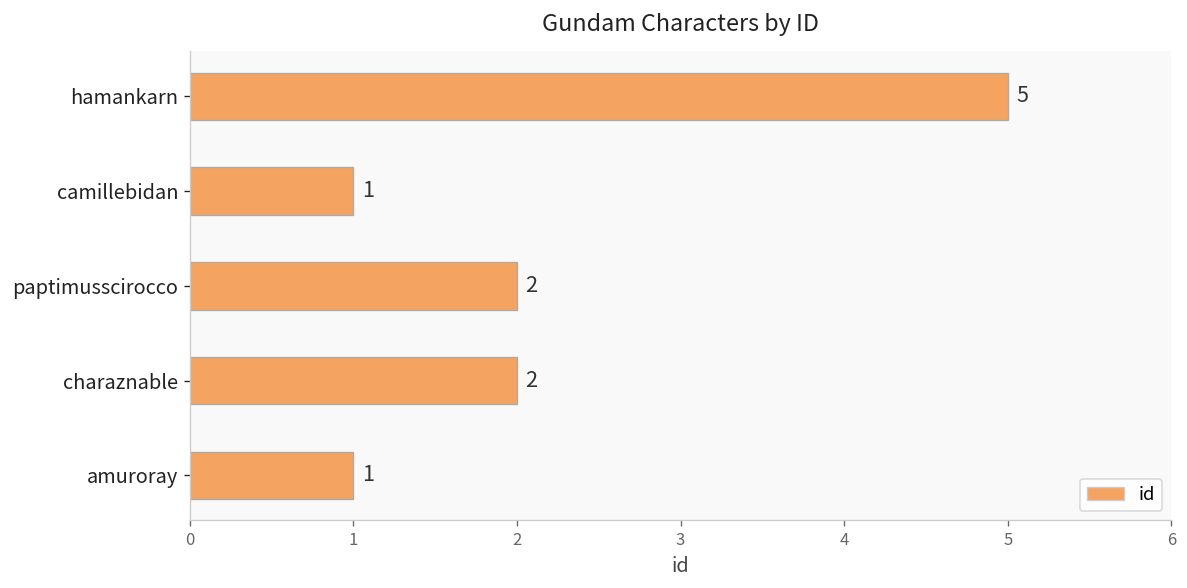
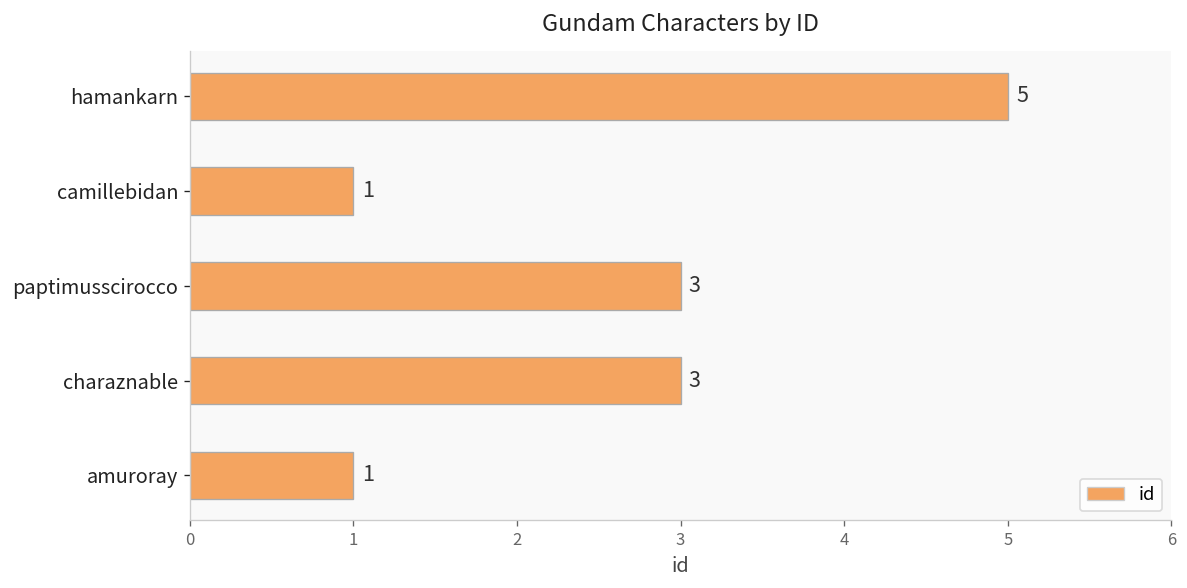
  {
    "hamankarn": 5,
    "camillebidan": 1,
-   "paptimusscirocco": 2,
-   "charaznable": 2,
+   "paptimusscirocco": 3,
+   "charaznable": 3,
    "amuroray": 1
  }
